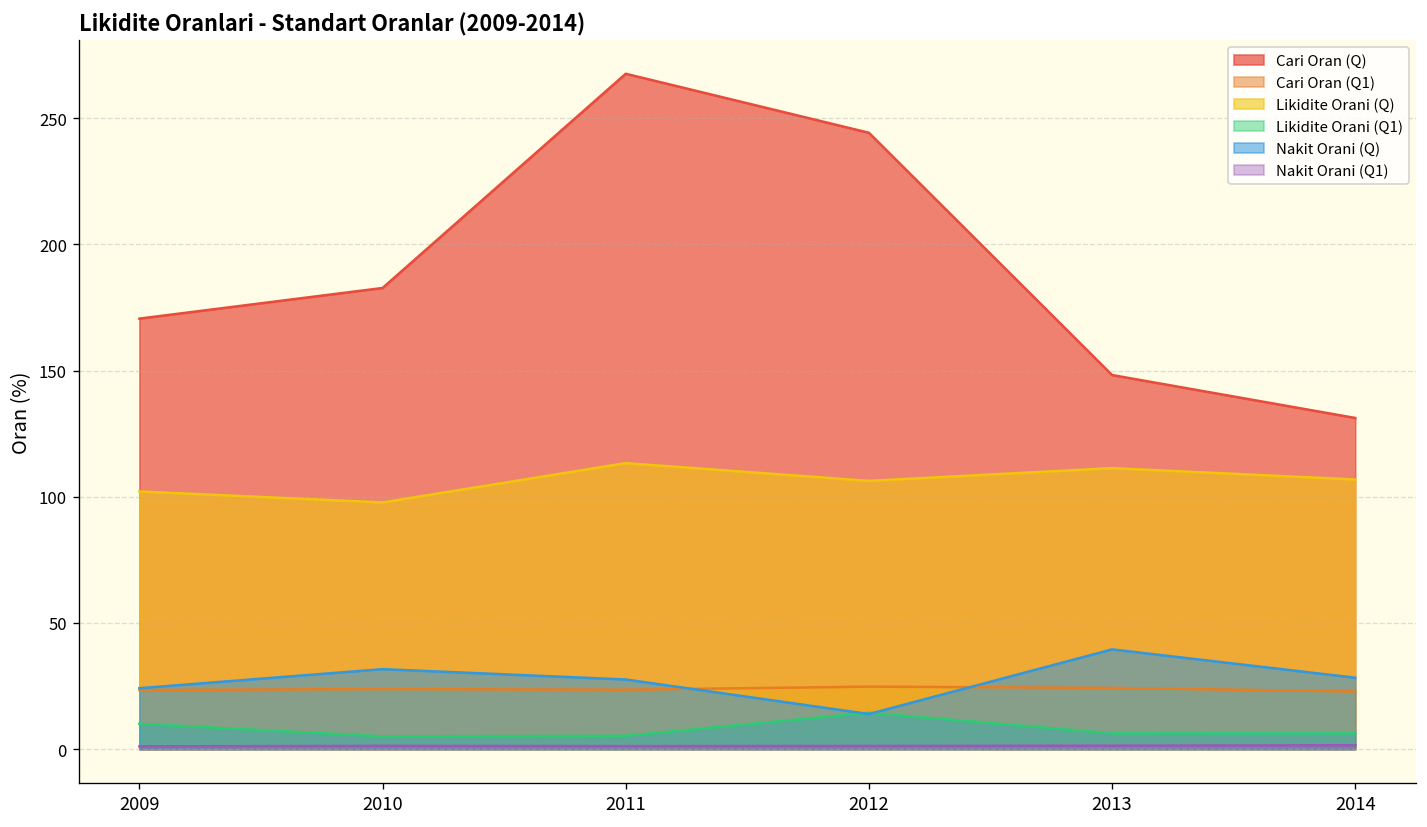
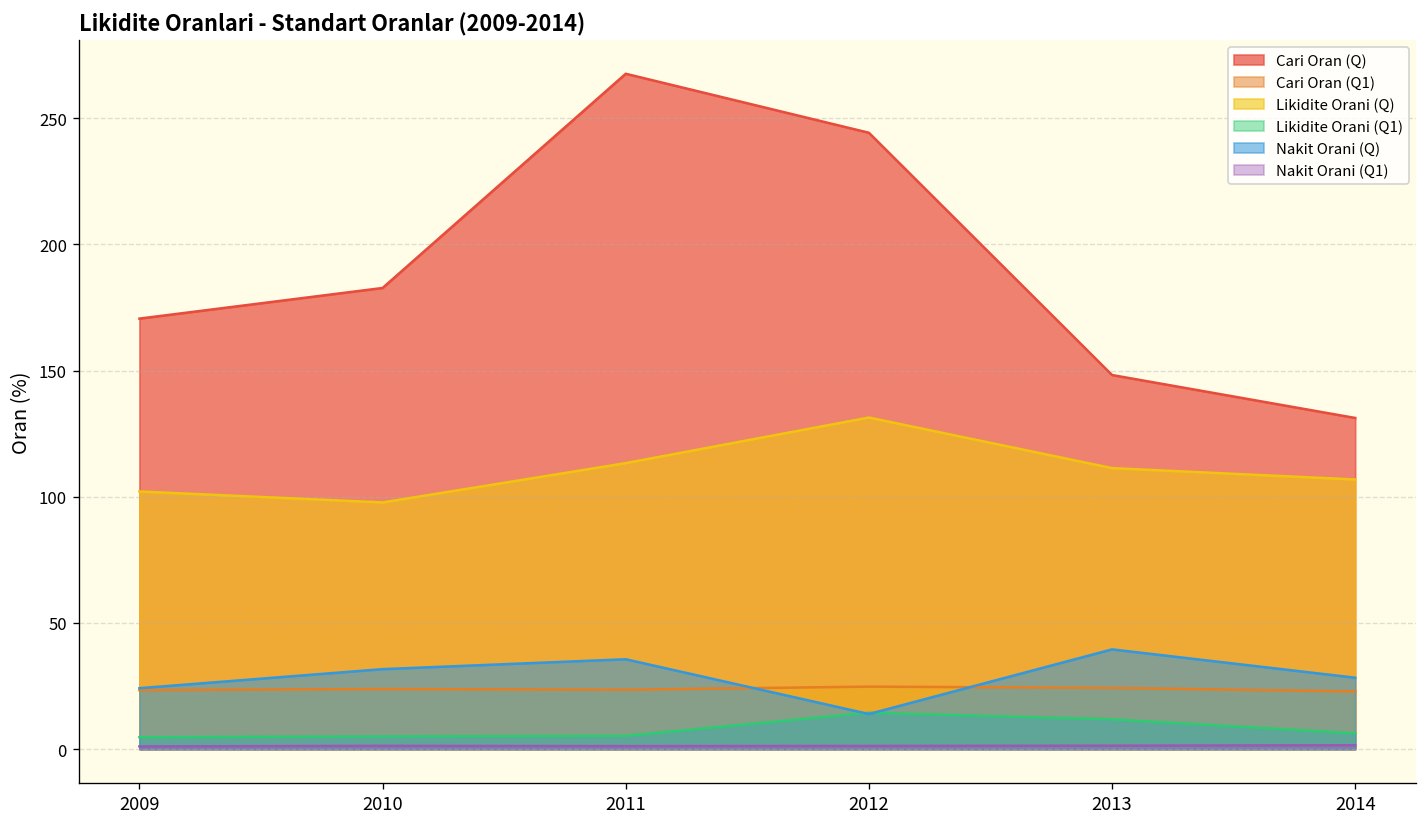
  {
    "Likidite Orani (Q)": {
      "2009": 102,
      "2010": 98,
      "2011": 113,
-     "2012": 106,
+     "2012": 131,
      "2013": 111,
      "2014": 107
    },
    "Likidite Orani (Q1)": {
-     "2009": 10,
+     "2009": 5,
      "2010": 5,
      "2011": 5,
-     "2013": 6,
+     "2013": 12,
      "2014": 6
    },
    "Nakit Orani (Q)": {
      "2010": 32,
-     "2011": 28,
+     "2011": 36,
      "2013": 40,
      "2014": 28
    },
    "Nakit Orani (Q1)": {
      "2009": 1,
      "2010": 1,
      "2011": 1,
      "2012": 1,
      "2013": 1,
      "2014": 2
    }
  }
